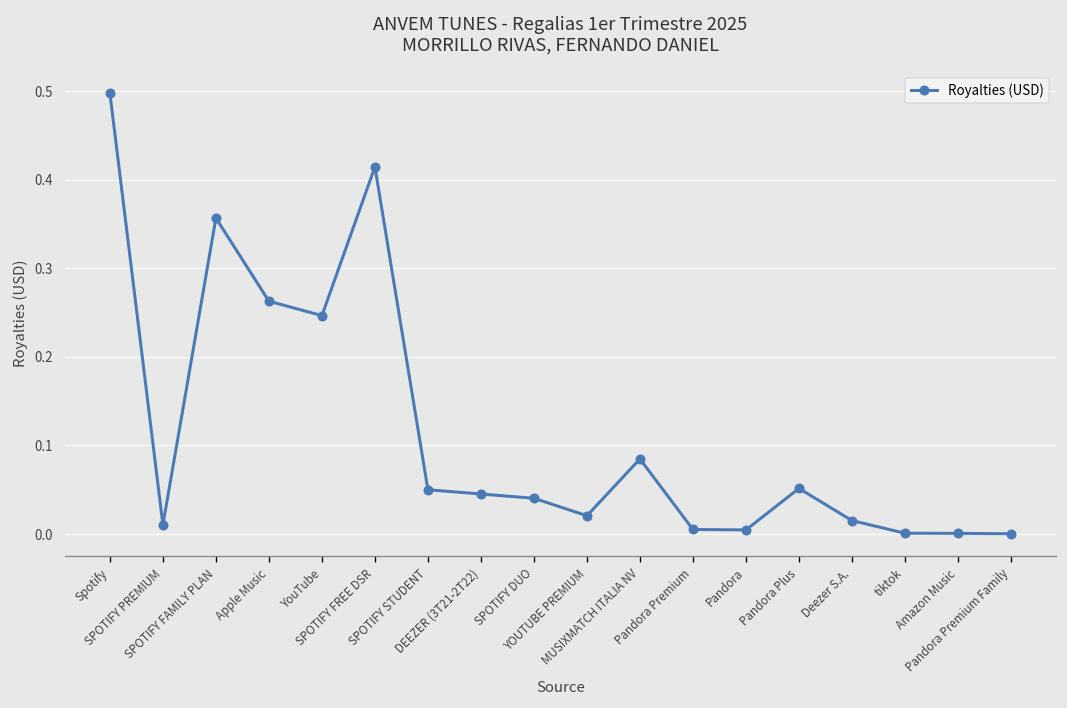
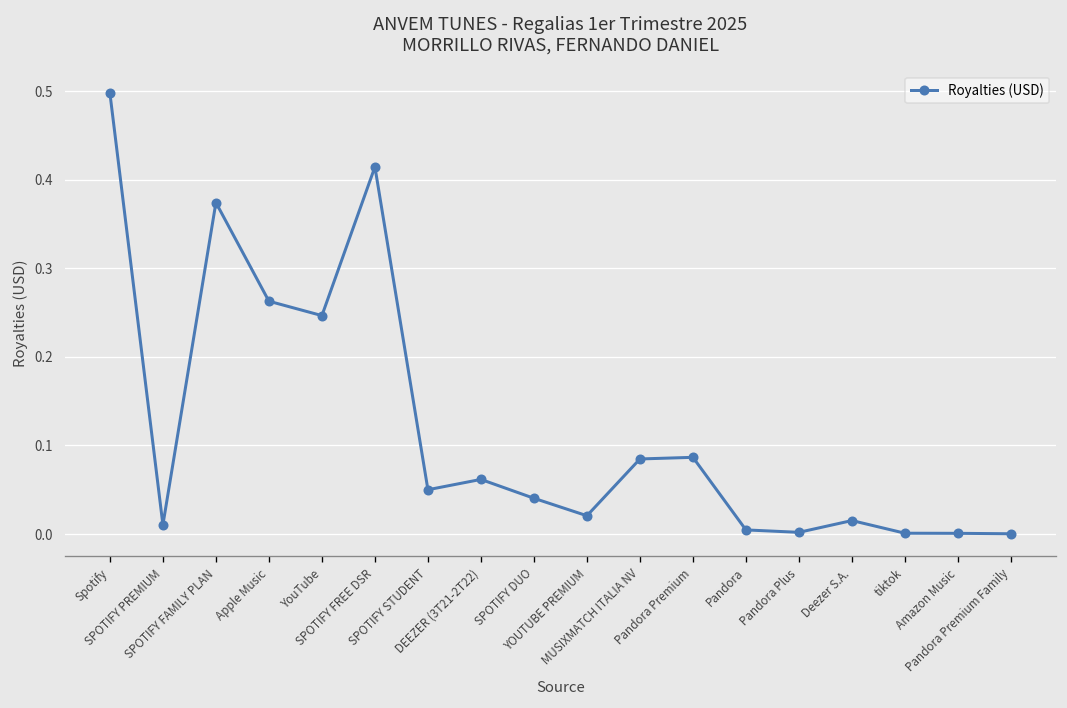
  {
    "Spotify": 0.50,
    "SPOTIFY PREMIUM": 0.01,
-   "SPOTIFY FAMILY PLAN": 0.36,
+   "SPOTIFY FAMILY PLAN": 0.37,
    "Apple Music": 0.26,
    "YouTube": 0.25,
    "SPOTIFY FREE DSR": 0.41,
    "SPOTIFY STUDENT": 0.05,
-   "DEEZER (3T21-2T22)": 0.05,
+   "DEEZER (3T21-2T22)": 0.06,
    "SPOTIFY DUO": 0.04,
    "YOUTUBE PREMIUM": 0.02,
    "MUSIXMATCH ITALIA NV": 0.08,
-   "Pandora Premium": 0.01,
+   "Pandora Premium": 0.09,
    "Pandora": 0.00,
-   "Pandora Plus": 0.05,
+   "Pandora Plus": 0.00,
    "Deezer S.A.": 0.02,
    "tiktok": 0.00,
    "Amazon Music": 0.00,
    "Pandora Premium Family": 0.00
  }
